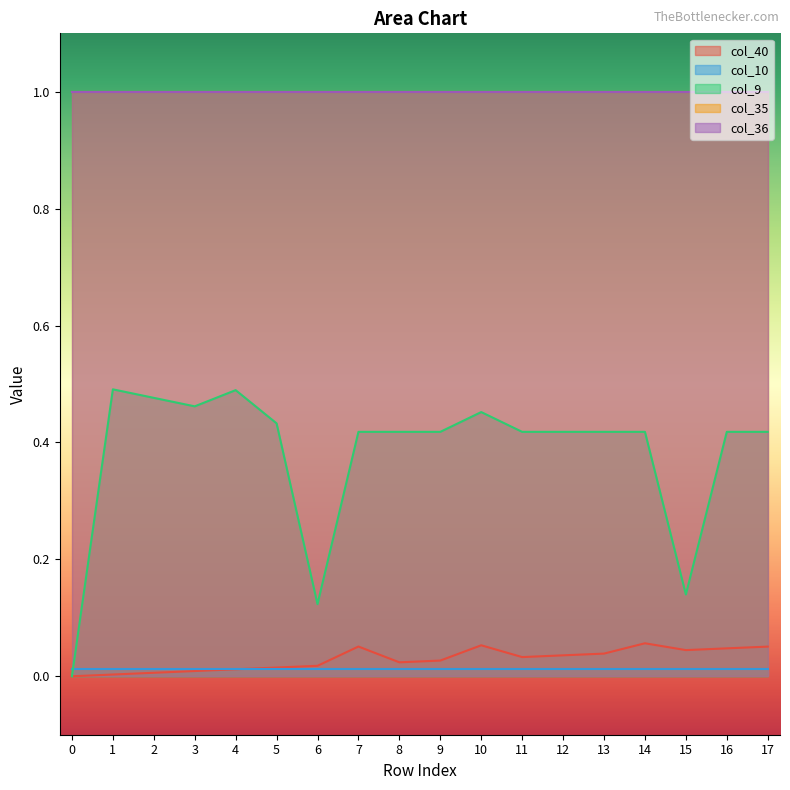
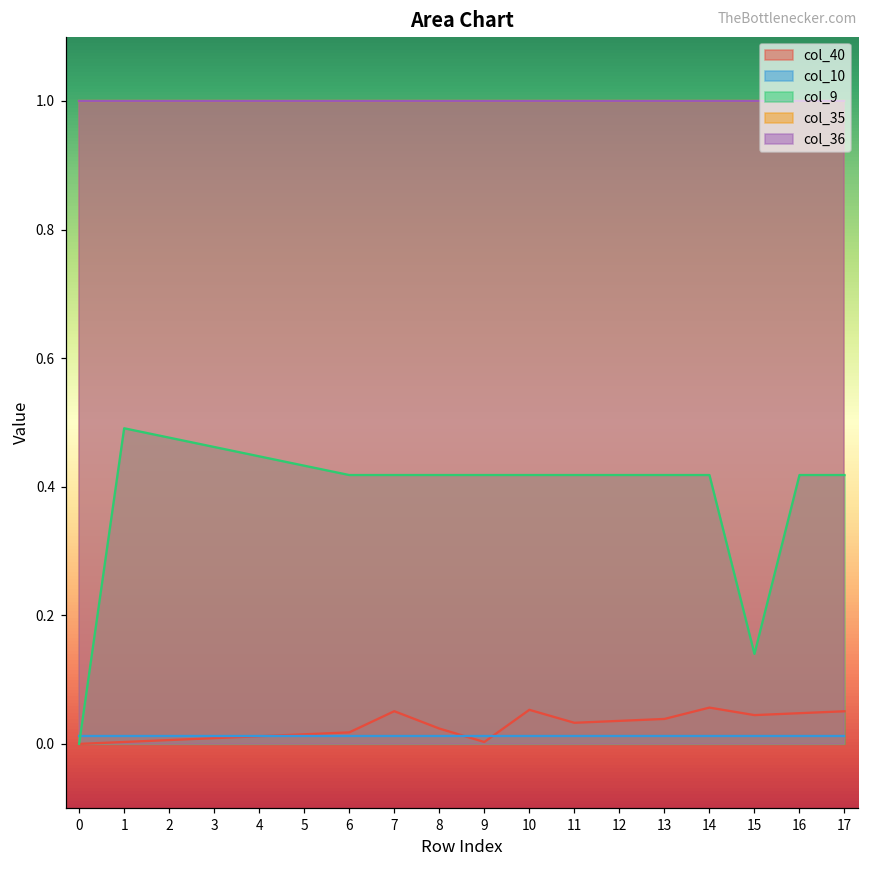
  {
    "col_40": {
      "1": 0.00,
      "2": 0.01,
      "6": 0.02,
      "7": 0.05,
      "8": 0.02,
-     "9": 0.03,
+     "9": 0.00,
      "10": 0.05,
      "11": 0.03,
      "12": 0.04,
      "13": 0.04,
      "14": 0.06,
      "15": 0.04,
      "16": 0.05,
      "17": 0.05
    },
    "col_10": {
      "0": 0.01,
      "1": 0.01,
      "2": 0.01,
      "6": 0.01,
      "7": 0.01,
      "8": 0.01,
      "9": 0.01,
      "10": 0.01,
      "11": 0.01,
      "12": 0.01,
      "13": 0.01,
      "14": 0.01,
      "15": 0.01,
      "16": 0.01,
      "17": 0.01
    },
    "col_9": {
      "1": 0.49,
      "2": 0.48,
      "3": 0.46,
-     "4": 0.49,
+     "4": 0.45,
      "5": 0.43,
-     "6": 0.12,
+     "6": 0.42,
      "7": 0.42,
      "8": 0.42,
      "9": 0.42,
-     "10": 0.45,
+     "10": 0.42,
      "11": 0.42,
      "12": 0.42,
      "13": 0.42,
      "14": 0.42,
      "15": 0.14,
      "16": 0.42,
      "17": 0.42
    },
    "col_36": {
      "0": 1.00,
      "1": 1.00,
      "2": 1.00,
      "3": 1.00,
      "4": 1.00,
      "5": 1.00,
      "6": 1.00,
      "7": 1.00,
      "8": 1.00,
      "9": 1.00,
      "10": 1.00,
      "11": 1.00,
      "12": 1.00,
      "13": 1.00,
      "14": 1.00,
      "15": 1.00
    }
  }
